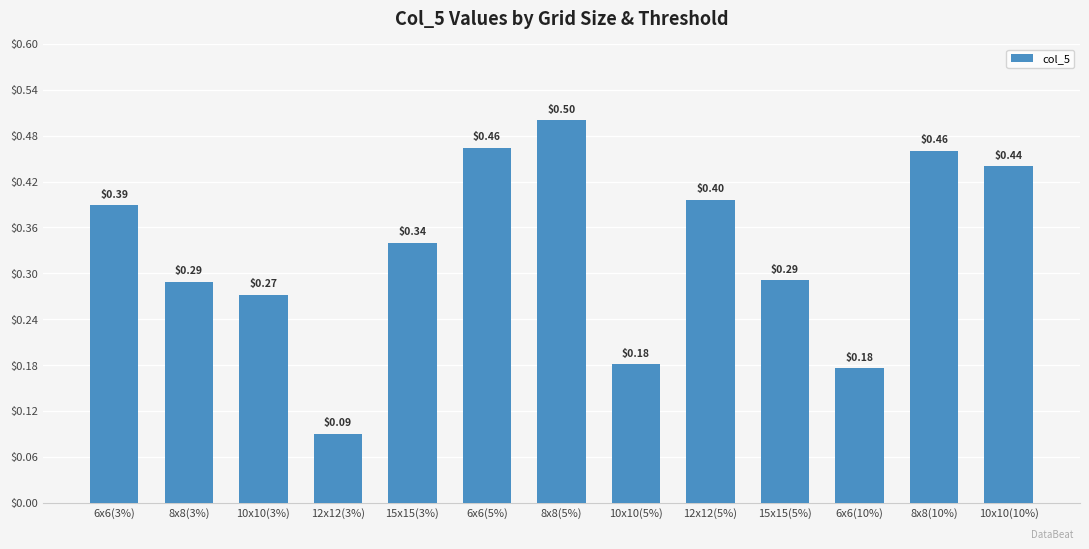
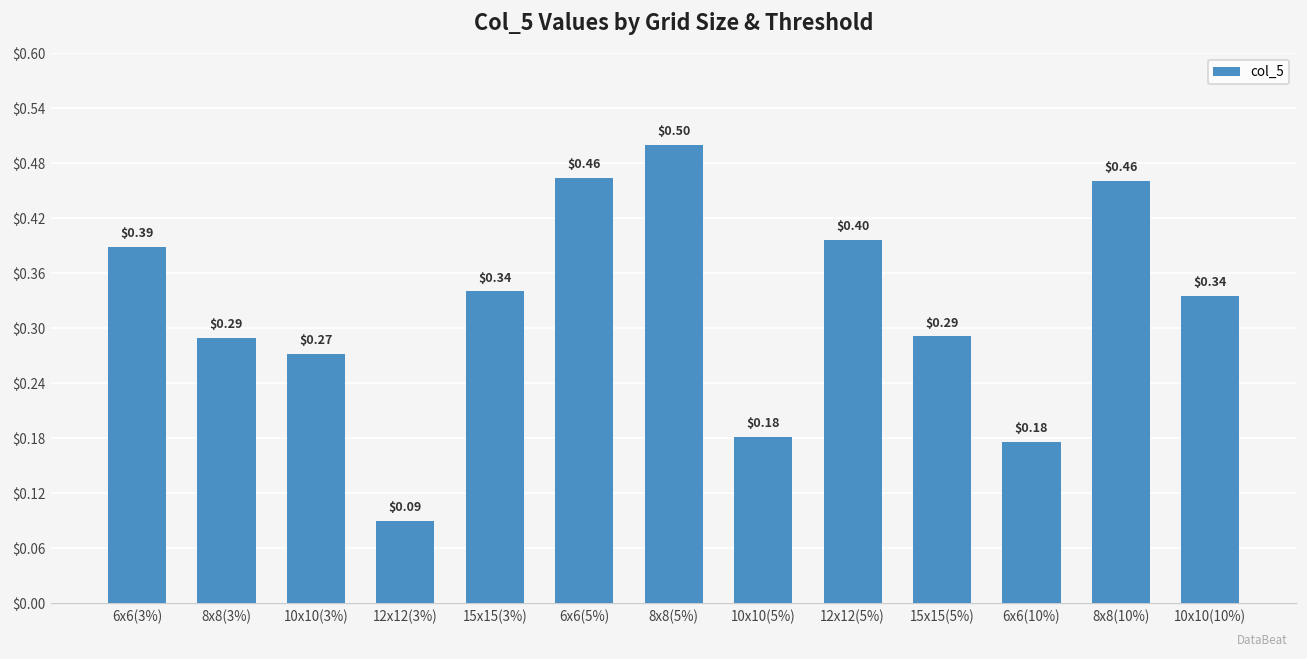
  {
    "6x6(3%)": "$0.39",
    "8x8(3%)": "$0.29",
    "10x10(3%)": "$0.27",
    "12x12(3%)": "$0.09",
    "15x15(3%)": "$0.34",
    "6x6(5%)": "$0.46",
    "8x8(5%)": "$0.50",
    "10x10(5%)": "$0.18",
    "12x12(5%)": "$0.40",
    "15x15(5%)": "$0.29",
    "6x6(10%)": "$0.18",
    "8x8(10%)": "$0.46",
-   "10x10(10%)": "$0.44"
+   "10x10(10%)": "$0.34"
  }
